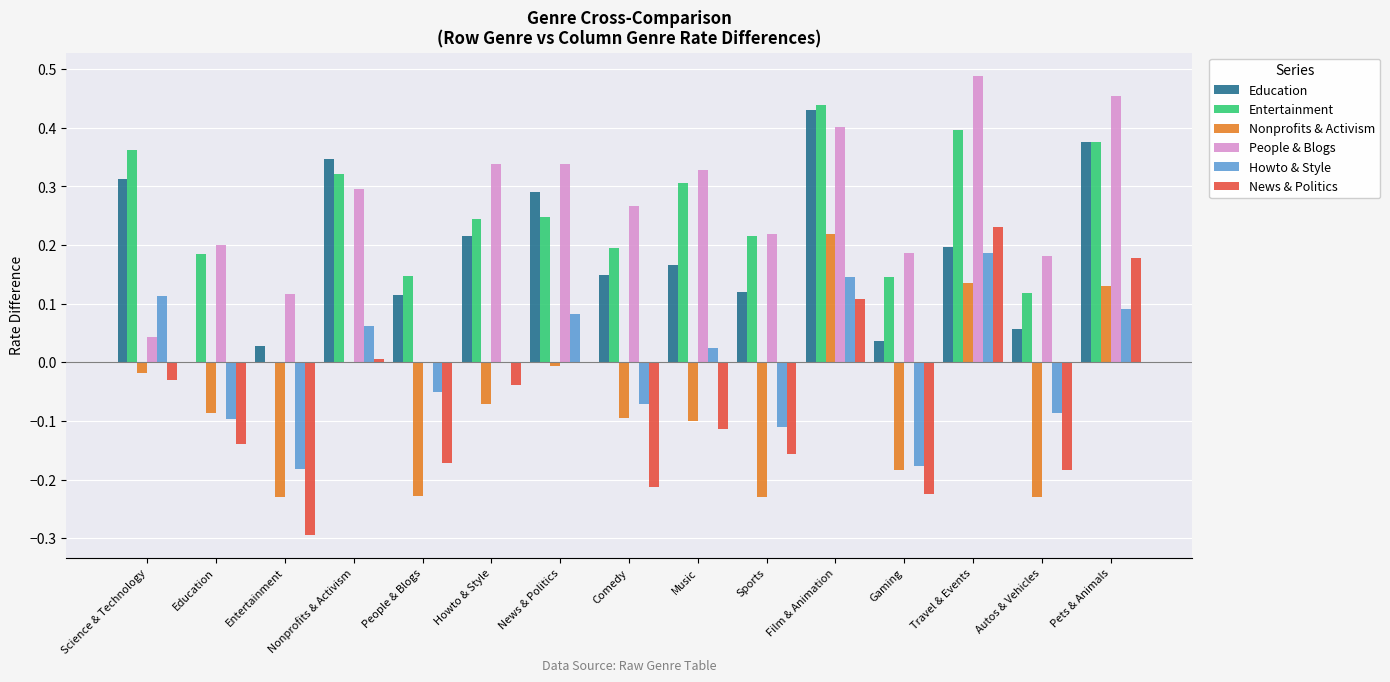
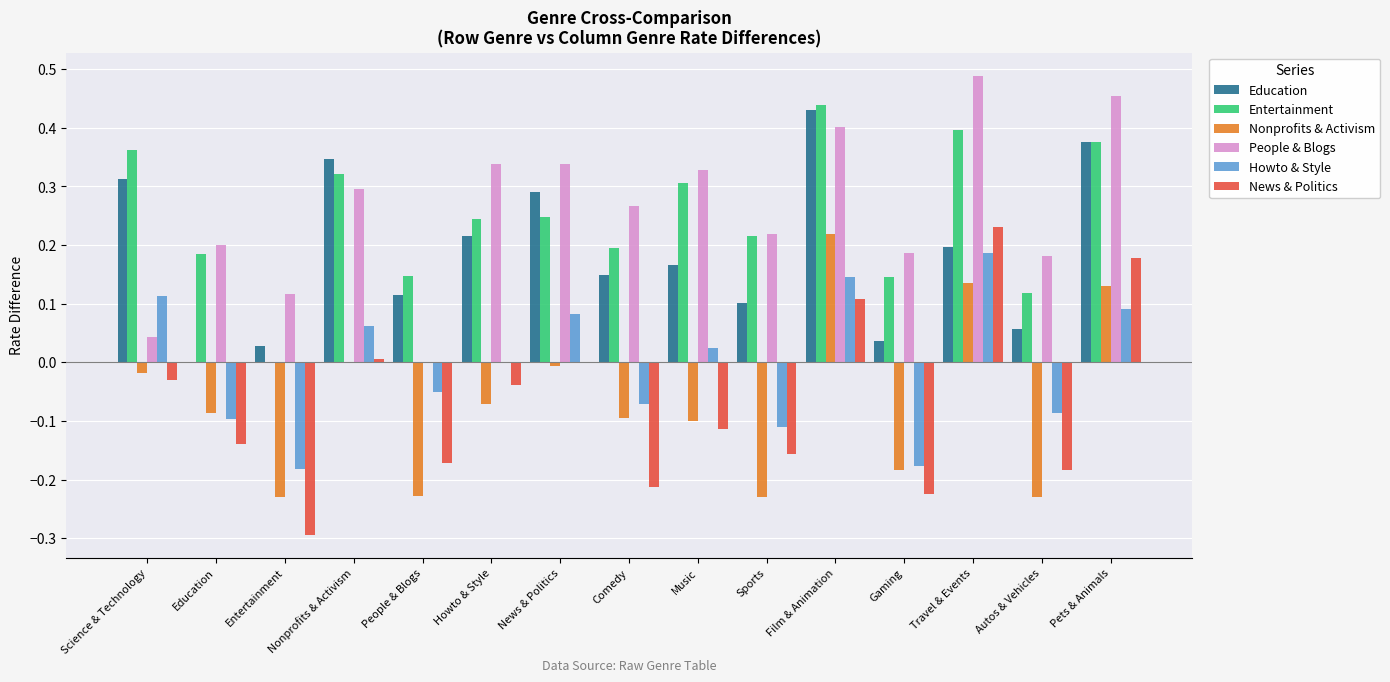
  {
    "Education": {
      "Science & Technology": 0.31,
      "Education": 0.00,
      "Entertainment": 0.03,
      "Nonprofits & Activism": 0.35,
      "People & Blogs": 0.12,
      "Howto & Style": 0.22,
      "News & Politics": 0.29,
      "Comedy": 0.15,
      "Music": 0.17,
-     "Sports": 0.12,
+     "Sports": 0.10,
      "Film & Animation": 0.43,
      "Gaming": 0.04,
      "Travel & Events": 0.20,
      "Autos & Vehicles": 0.06,
      "Pets & Animals": 0.38
    },
    "Entertainment": {
      "Science & Technology": 0.36,
      "Education": 0.19,
      "Entertainment": 0.00,
      "Nonprofits & Activism": 0.32,
      "People & Blogs": 0.15,
      "Howto & Style": 0.25,
      "News & Politics": 0.25,
      "Comedy": 0.19,
      "Music": 0.31,
      "Sports": 0.22,
      "Film & Animation": 0.44,
      "Gaming": 0.15,
      "Travel & Events": 0.40,
      "Autos & Vehicles": 0.12,
      "Pets & Animals": 0.38
    },
    "People & Blogs": {
      "Science & Technology": 0.04,
      "Education": 0.20,
      "Entertainment": 0.12,
      "Nonprofits & Activism": 0.30,
      "People & Blogs": 0.00,
      "Howto & Style": 0.34,
      "News & Politics": 0.34,
      "Comedy": 0.27,
      "Music": 0.33,
      "Sports": 0.22,
      "Film & Animation": 0.40,
      "Gaming": 0.19,
      "Travel & Events": 0.49,
      "Autos & Vehicles": 0.18,
      "Pets & Animals": 0.45
    },
    "Howto & Style": {
      "Science & Technology": 0.11,
      "Education": -0.10,
      "Entertainment": -0.18,
      "Nonprofits & Activism": 0.06,
      "People & Blogs": -0.05,
      "Howto & Style": 0.00,
      "News & Politics": 0.08,
      "Comedy": -0.07,
      "Music": 0.02,
      "Sports": -0.11,
      "Film & Animation": 0.15,
      "Gaming": -0.18,
      "Travel & Events": 0.19,
      "Autos & Vehicles": -0.09,
      "Pets & Animals": 0.09
    }
  }
